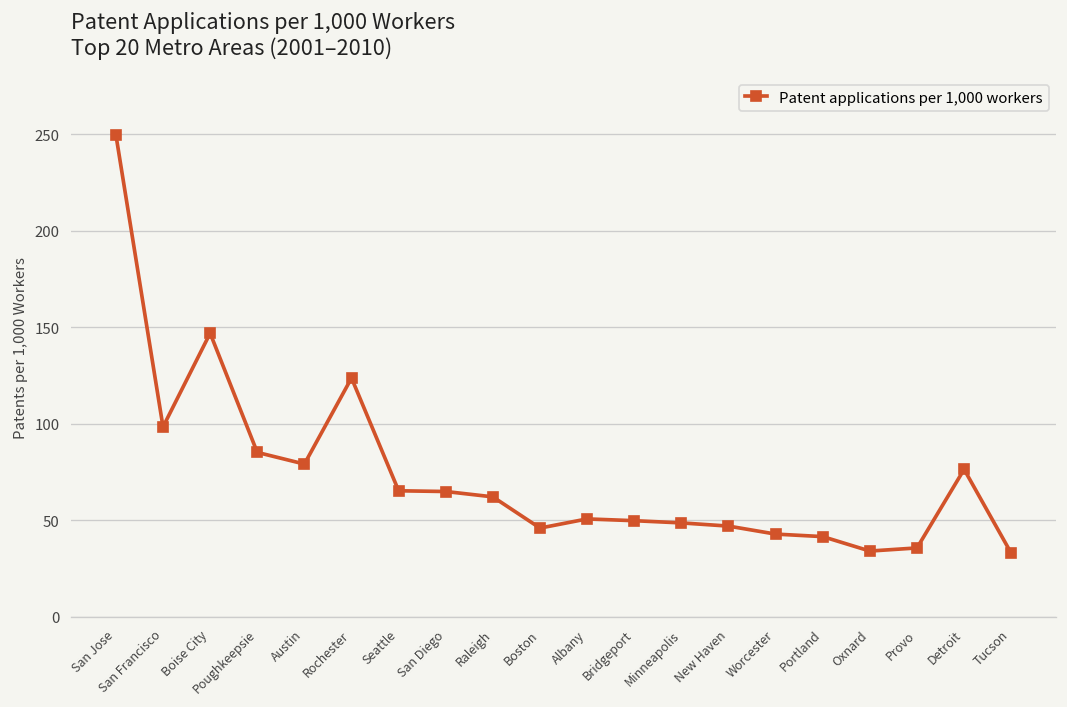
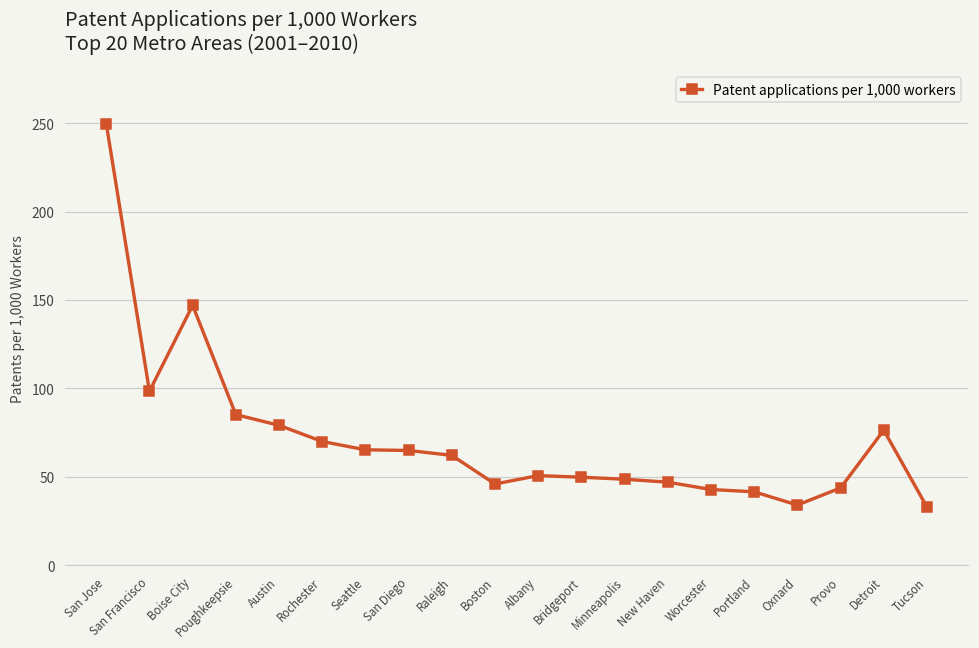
  {
    "San Jose": 250,
    "San Francisco": 98,
    "Boise City": 147,
    "Poughkeepsie": 85,
    "Austin": 79,
-   "Rochester": 124,
+   "Rochester": 70,
    "Seattle": 65,
    "San Diego": 65,
    "Raleigh": 62,
    "Boston": 46,
    "Albany": 51,
    "Bridgeport": 50,
    "Minneapolis": 49,
    "New Haven": 47,
    "Worcester": 43,
    "Portland": 41,
    "Oxnard": 34,
-   "Provo": 36,
+   "Provo": 44,
    "Detroit": 76,
    "Tucson": 33
  }
